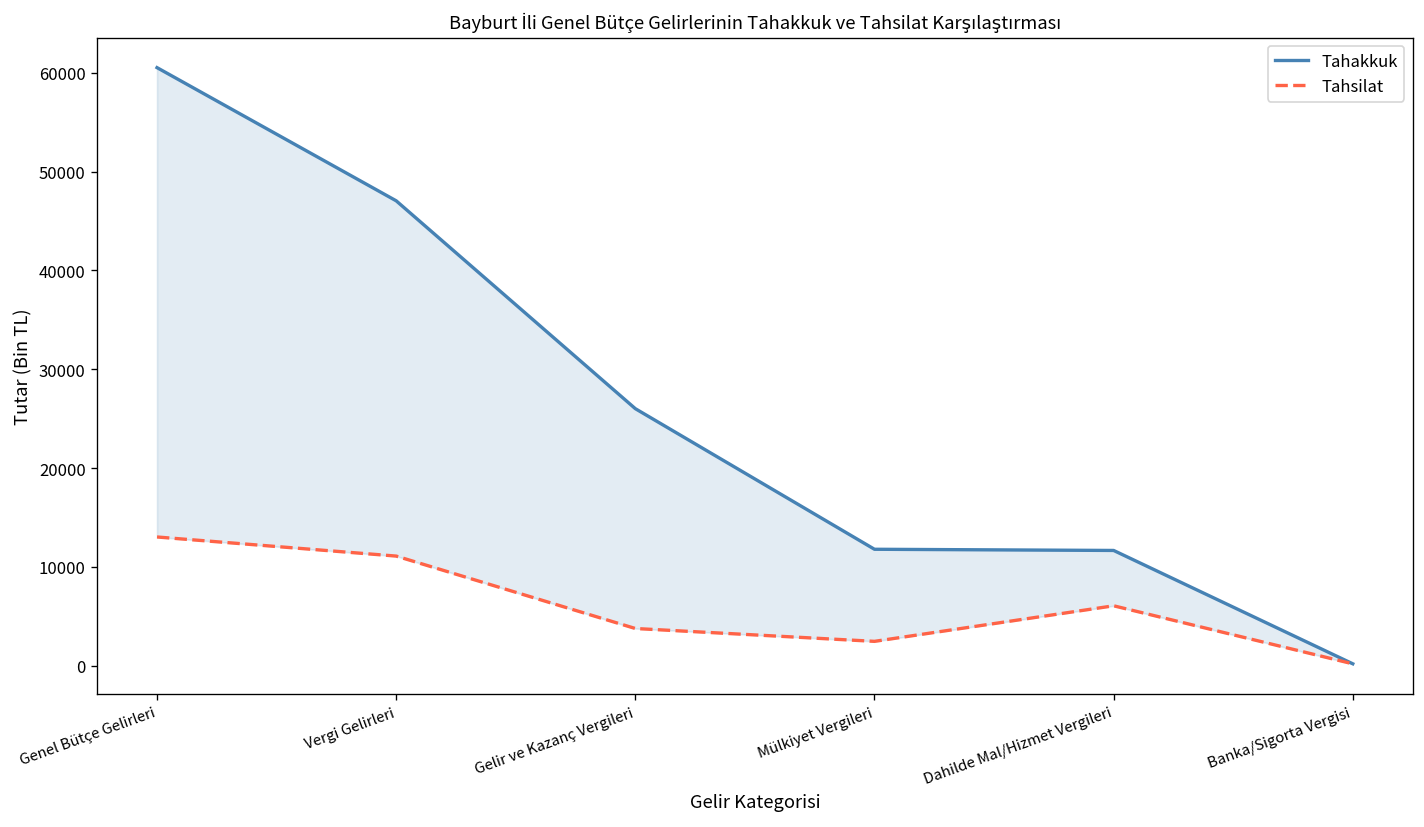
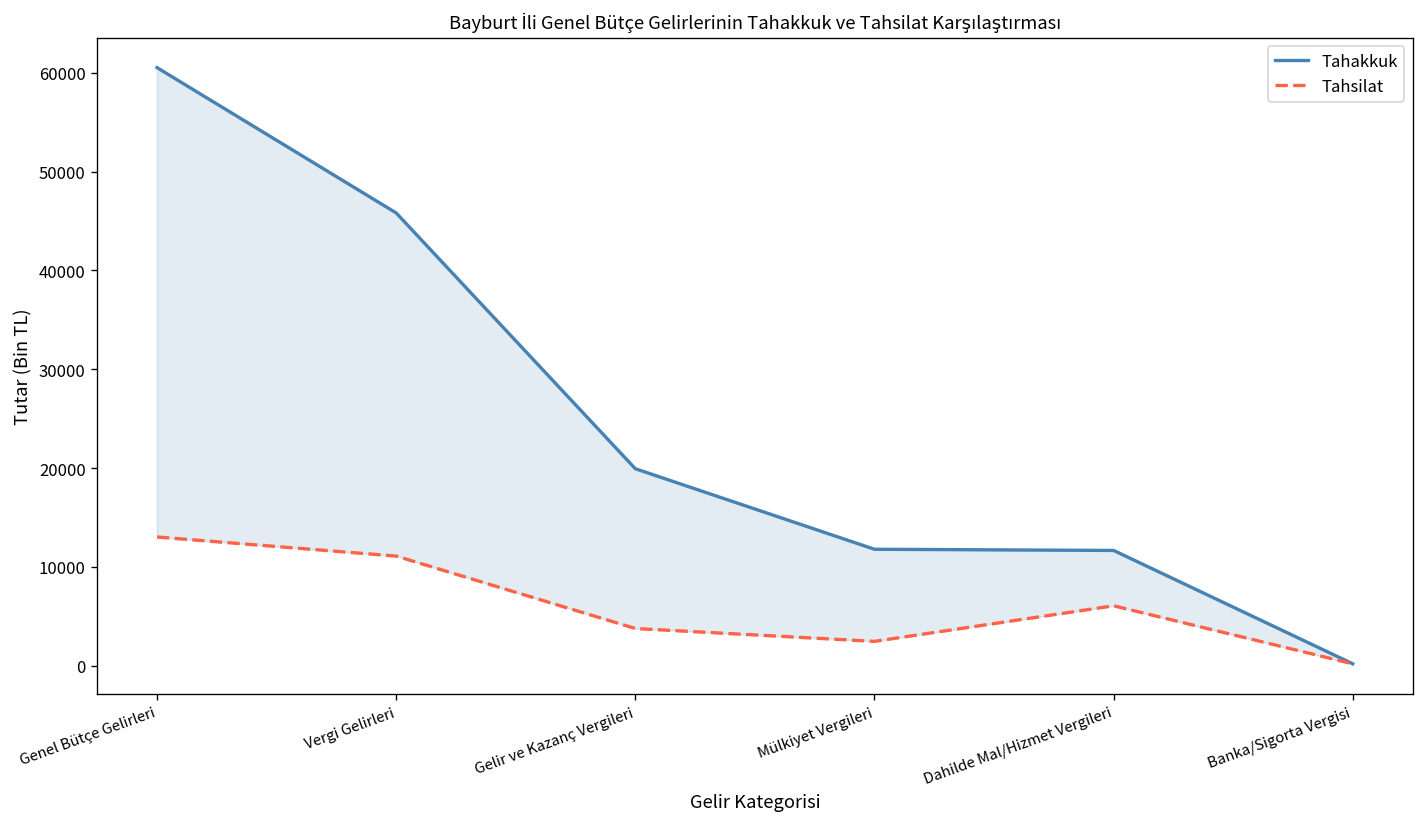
  {
    "Tahakkuk": {
      "Genel Bütçe Gelirleri": 61000,
-     "Vergi Gelirleri": 47000,
-     "Gelir ve Kazanç Vergileri": 26000,
+     "Vergi Gelirleri": 46000,
+     "Gelir ve Kazanç Vergileri": 20000,
      "Mülkiyet Vergileri": 12000,
      "Dahilde Mal/Hizmet Vergileri": 12000
    },
    "Tahsilat": {
      "Genel Bütçe Gelirleri": 13000,
      "Vergi Gelirleri": 11000,
      "Gelir ve Kazanç Vergileri": 4000,
      "Mülkiyet Vergileri": 2000,
      "Dahilde Mal/Hizmet Vergileri": 6000
    }
  }
